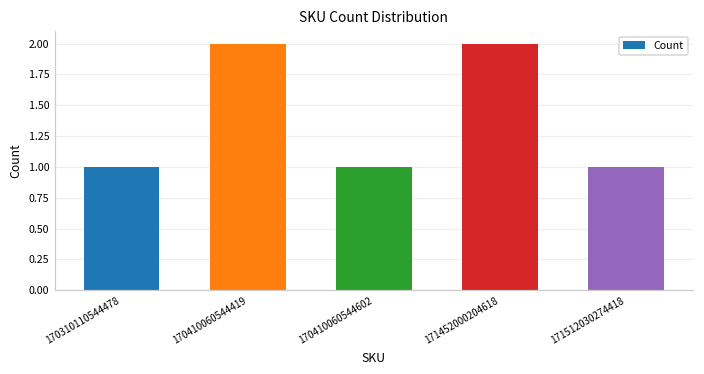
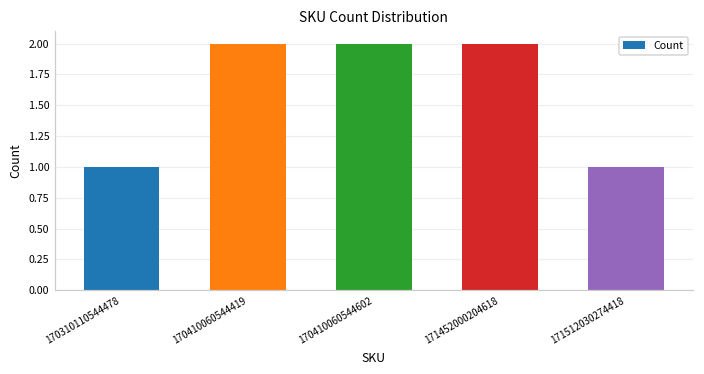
  {
    "170310110544478": 1,
    "170410060544419": 2,
-   "170410060544602": 1,
+   "170410060544602": 2,
    "171452000204618": 2,
    "171512030274418": 1
  }
